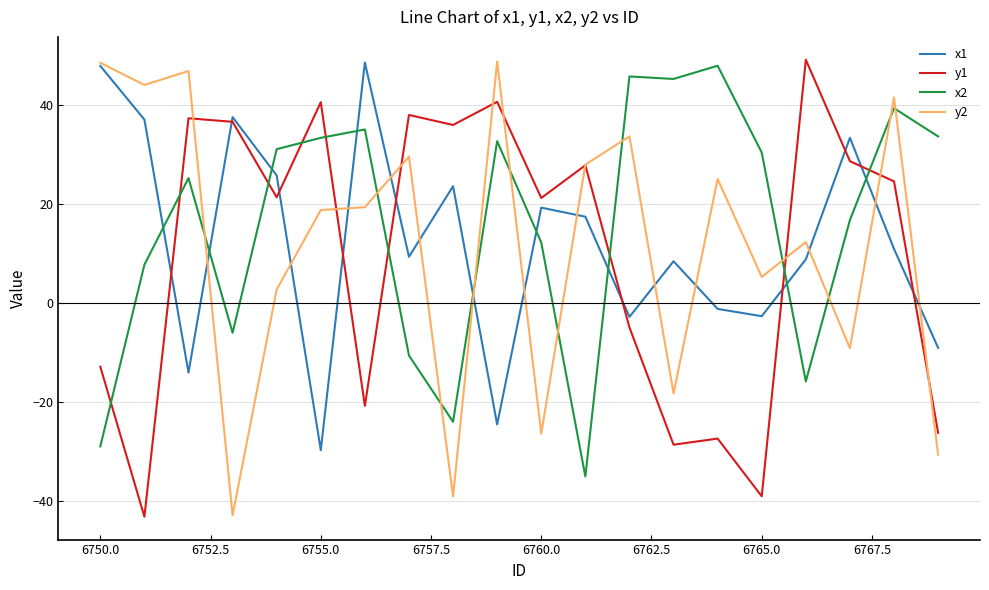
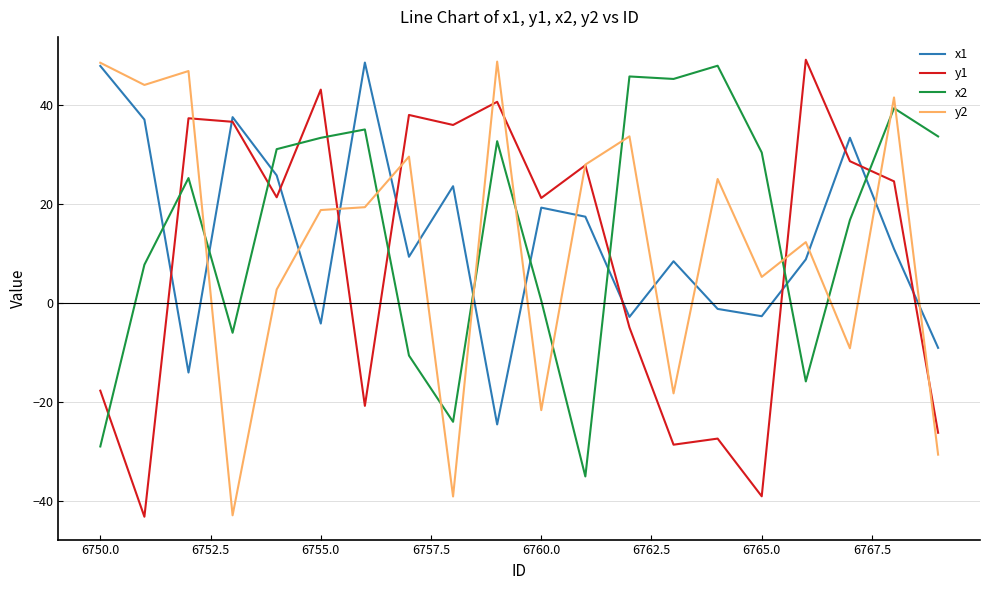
  {
    "x1": {
      "6750.0": 48,
-     "6755.0": -30,
+     "6755.0": -4,
      "6760.0": 19,
      "6765.0": -3
    },
    "y1": {
-     "6750.0": -13,
-     "6755.0": 40,
+     "6750.0": -18,
+     "6755.0": 43,
      "6760.0": 21,
      "6765.0": -39
    },
    "x2": {
      "6750.0": -29,
      "6755.0": 33,
-     "6760.0": 12,
+     "6760.0": 0,
      "6765.0": 30
    },
    "y2": {
      "6750.0": 48,
      "6755.0": 19,
-     "6760.0": -26,
+     "6760.0": -22,
      "6765.0": 5
    }
  }
